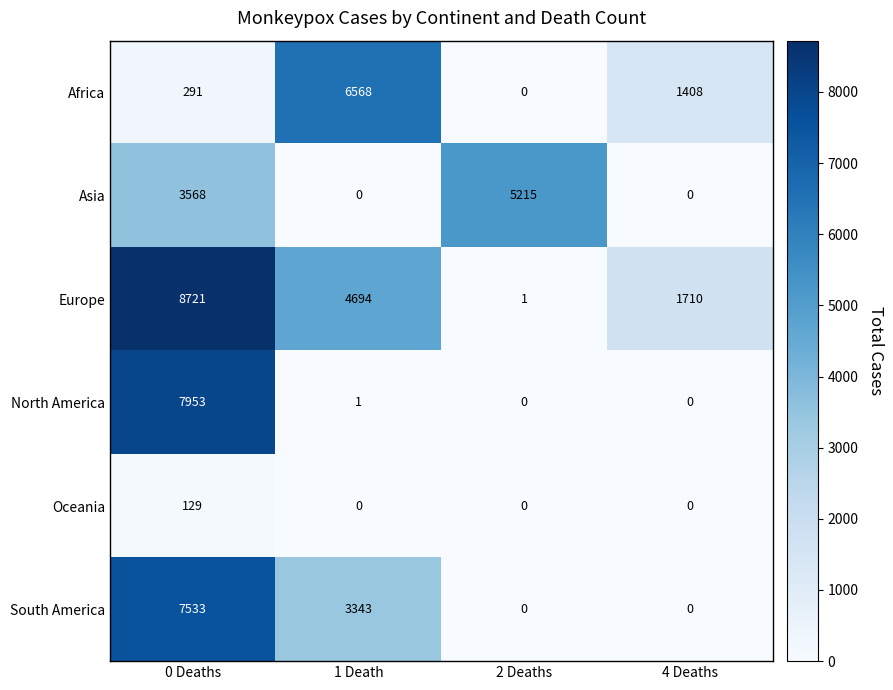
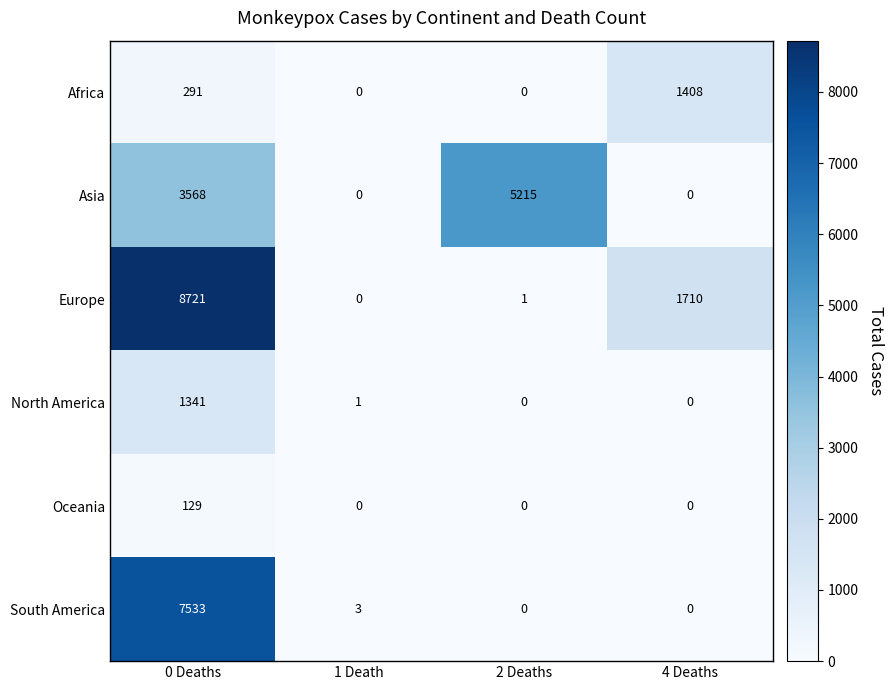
  {
    "Africa": {
      "0 Deaths": 291,
-     "1 Death": 6568,
+     "1 Death": 0,
      "2 Deaths": 0,
      "4 Deaths": 1408
    },
    "Asia": {
      "0 Deaths": 3568,
      "1 Death": 0,
      "2 Deaths": 5215,
      "4 Deaths": 0
    },
    "Europe": {
      "0 Deaths": 8721,
-     "1 Death": 4694,
+     "1 Death": 0,
      "2 Deaths": 1,
      "4 Deaths": 1710
    },
    "North America": {
-     "0 Deaths": 7953,
+     "0 Deaths": 1341,
      "1 Death": 1,
      "2 Deaths": 0,
      "4 Deaths": 0
    },
    "Oceania": {
      "0 Deaths": 129,
      "1 Death": 0,
      "2 Deaths": 0,
      "4 Deaths": 0
    },
    "South America": {
      "0 Deaths": 7533,
-     "1 Death": 3343,
+     "1 Death": 3,
      "2 Deaths": 0,
      "4 Deaths": 0
    }
  }
